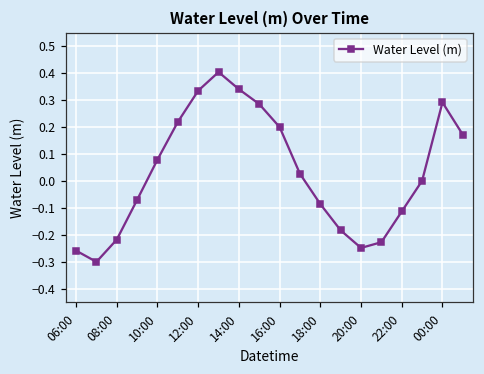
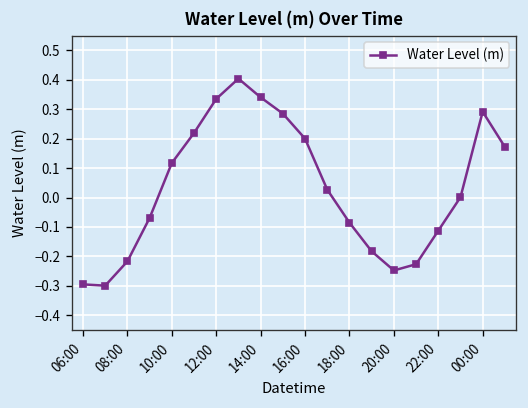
  {
-   "06:00": -0.26,
+   "06:00": -0.30,
    "08:00": -0.22,
-   "10:00": 0.08,
+   "10:00": 0.12,
    "12:00": 0.34,
    "14:00": 0.34,
    "16:00": 0.20,
    "18:00": -0.09,
    "20:00": -0.25,
    "22:00": -0.11,
    "00:00": 0.29
  }
